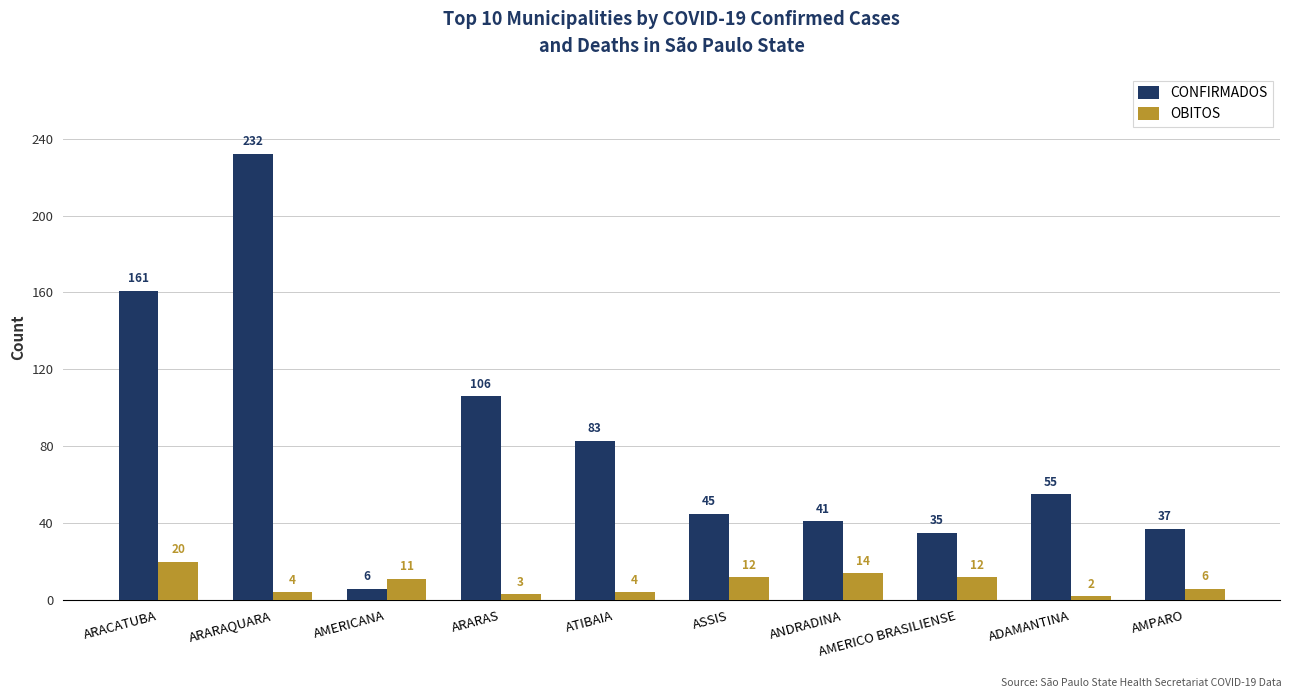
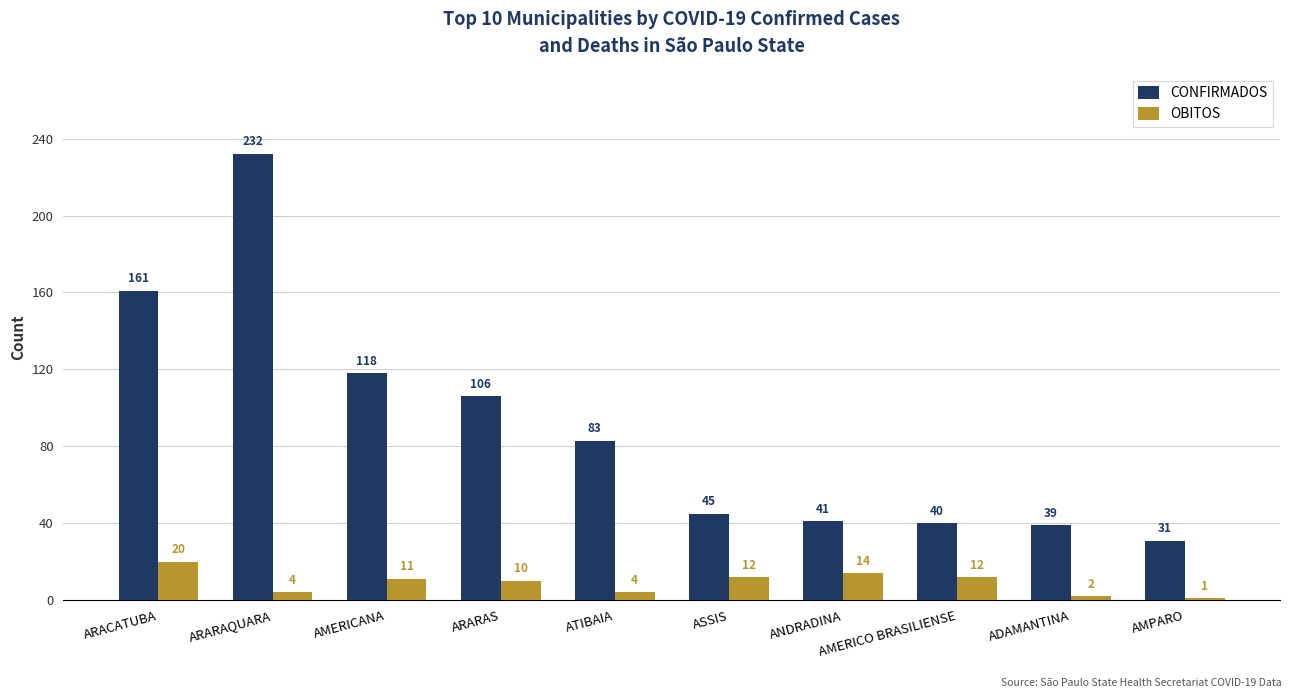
  {
    "CONFIRMADOS": {
      "ARACATUBA": 161,
      "ARARAQUARA": 232,
-     "AMERICANA": 6,
+     "AMERICANA": 118,
      "ARARAS": 106,
      "ATIBAIA": 83,
      "ASSIS": 45,
      "ANDRADINA": 41,
-     "AMERICO BRASILIENSE": 35,
-     "ADAMANTINA": 55,
-     "AMPARO": 37
+     "AMERICO BRASILIENSE": 40,
+     "ADAMANTINA": 39,
+     "AMPARO": 31
    },
    "OBITOS": {
      "ARACATUBA": 20,
      "ARARAQUARA": 4,
      "AMERICANA": 11,
-     "ARARAS": 3,
+     "ARARAS": 10,
      "ATIBAIA": 4,
      "ASSIS": 12,
      "ANDRADINA": 14,
      "AMERICO BRASILIENSE": 12,
      "ADAMANTINA": 2,
-     "AMPARO": 6
+     "AMPARO": 1
    }
  }
